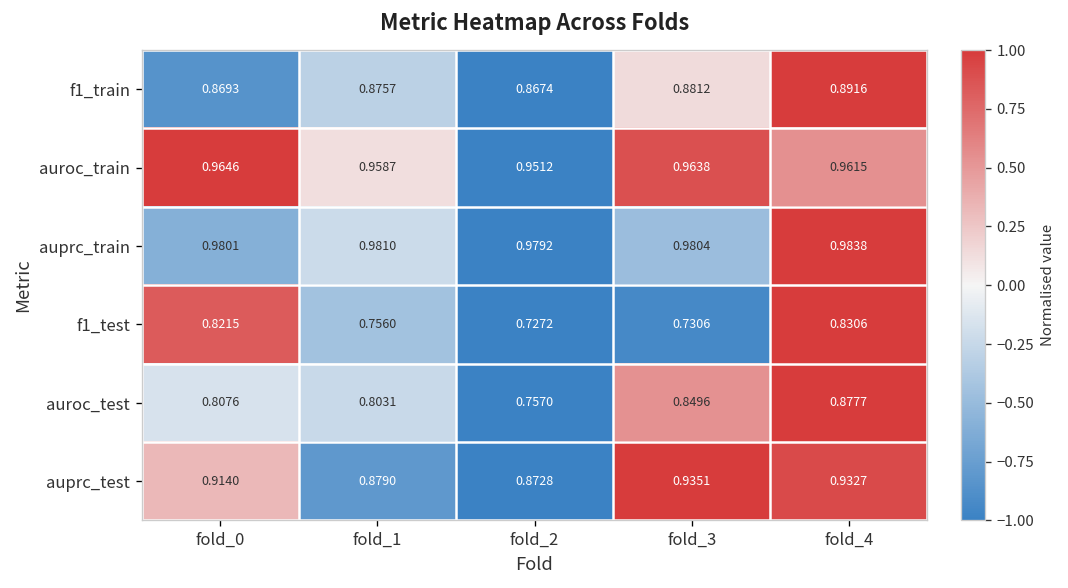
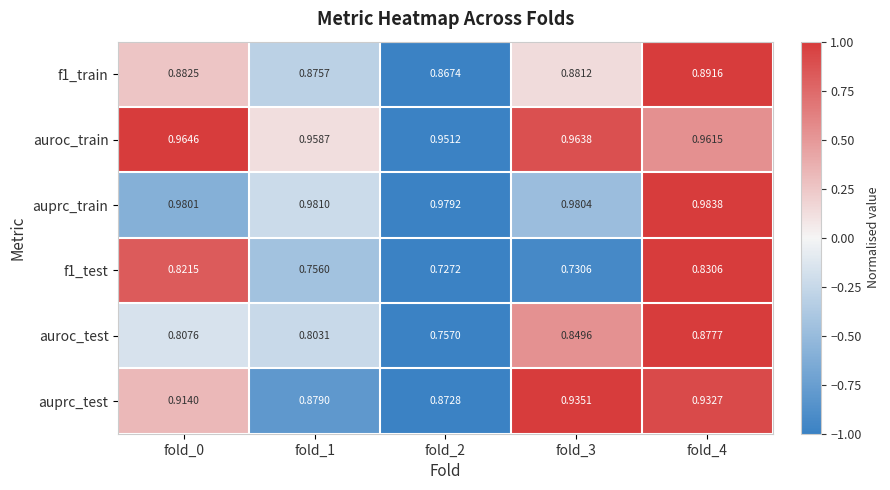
  {
    "f1_train": {
-     "fold_0": 0.8693,
+     "fold_0": 0.8825,
      "fold_1": 0.8757,
      "fold_2": 0.8674,
      "fold_3": 0.8812,
      "fold_4": 0.8916
    },
    "auroc_train": {
      "fold_0": 0.9646,
      "fold_1": 0.9587,
      "fold_2": 0.9512,
      "fold_3": 0.9638,
      "fold_4": 0.9615
    },
    "auprc_train": {
      "fold_0": 0.9801,
      "fold_1": 0.9810,
      "fold_2": 0.9792,
      "fold_3": 0.9804,
      "fold_4": 0.9838
    },
    "f1_test": {
      "fold_0": 0.8215,
      "fold_1": 0.7560,
      "fold_2": 0.7272,
      "fold_3": 0.7306,
      "fold_4": 0.8306
    },
    "auroc_test": {
      "fold_0": 0.8076,
      "fold_1": 0.8031,
      "fold_2": 0.7570,
      "fold_3": 0.8496,
      "fold_4": 0.8777
    },
    "auprc_test": {
      "fold_0": 0.9140,
      "fold_1": 0.8790,
      "fold_2": 0.8728,
      "fold_3": 0.9351,
      "fold_4": 0.9327
    }
  }
